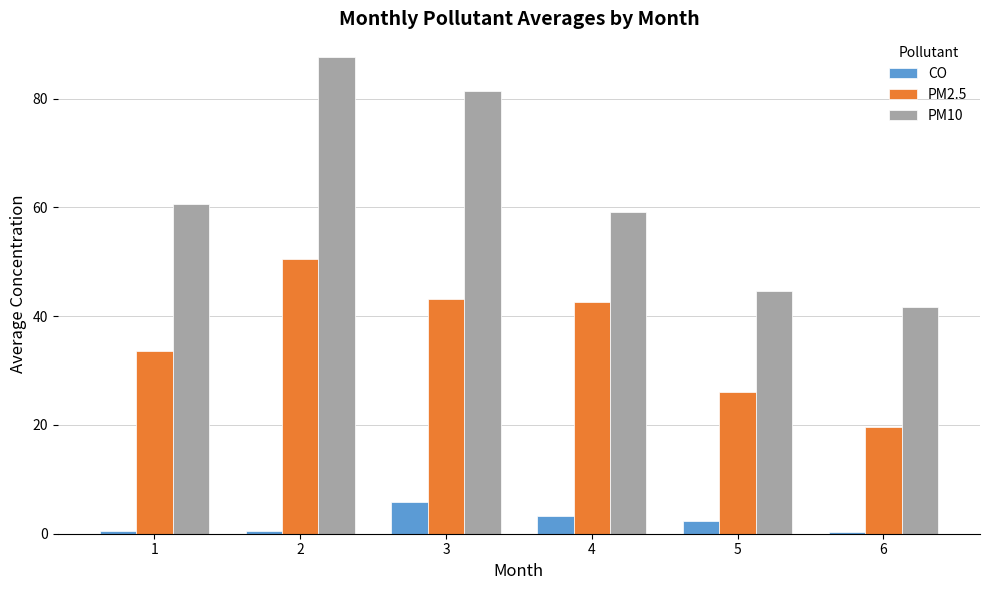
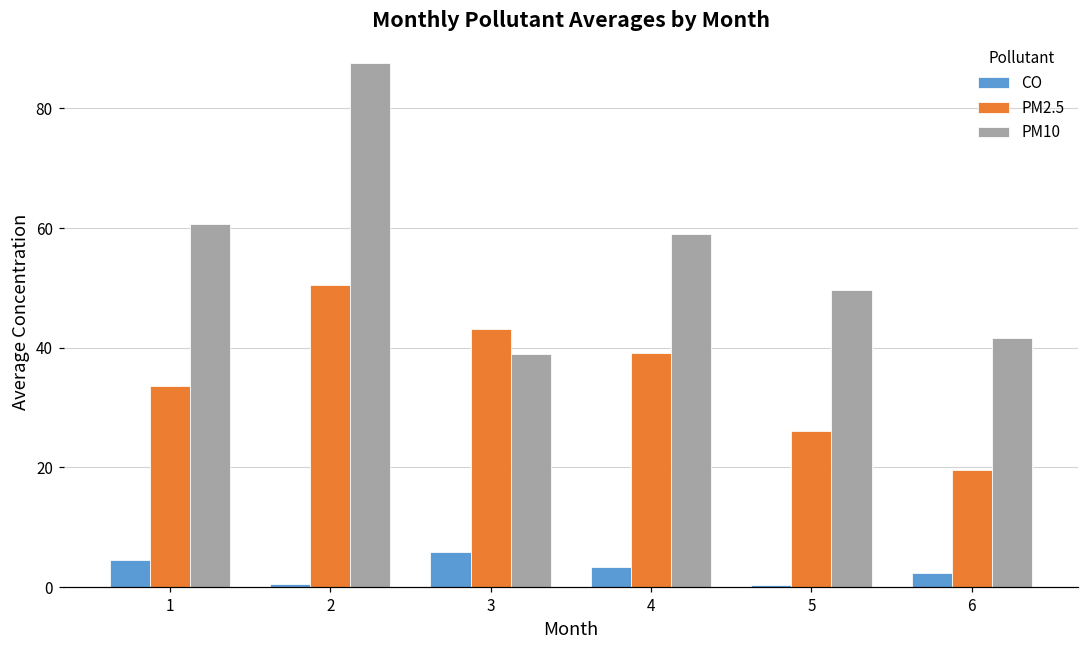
  {
    "CO": {
-     "1": 1,
+     "1": 5,
      "2": 1,
      "3": 6,
      "4": 3,
-     "5": 2,
-     "6": 0
+     "5": 0,
+     "6": 2
    },
    "PM2.5": {
      "1": 34,
      "2": 51,
      "3": 43,
-     "4": 43,
+     "4": 39,
      "5": 26,
      "6": 20
    },
    "PM10": {
      "1": 61,
      "2": 88,
-     "3": 81,
+     "3": 39,
      "4": 59,
-     "5": 45,
+     "5": 50,
      "6": 42
    }
  }
